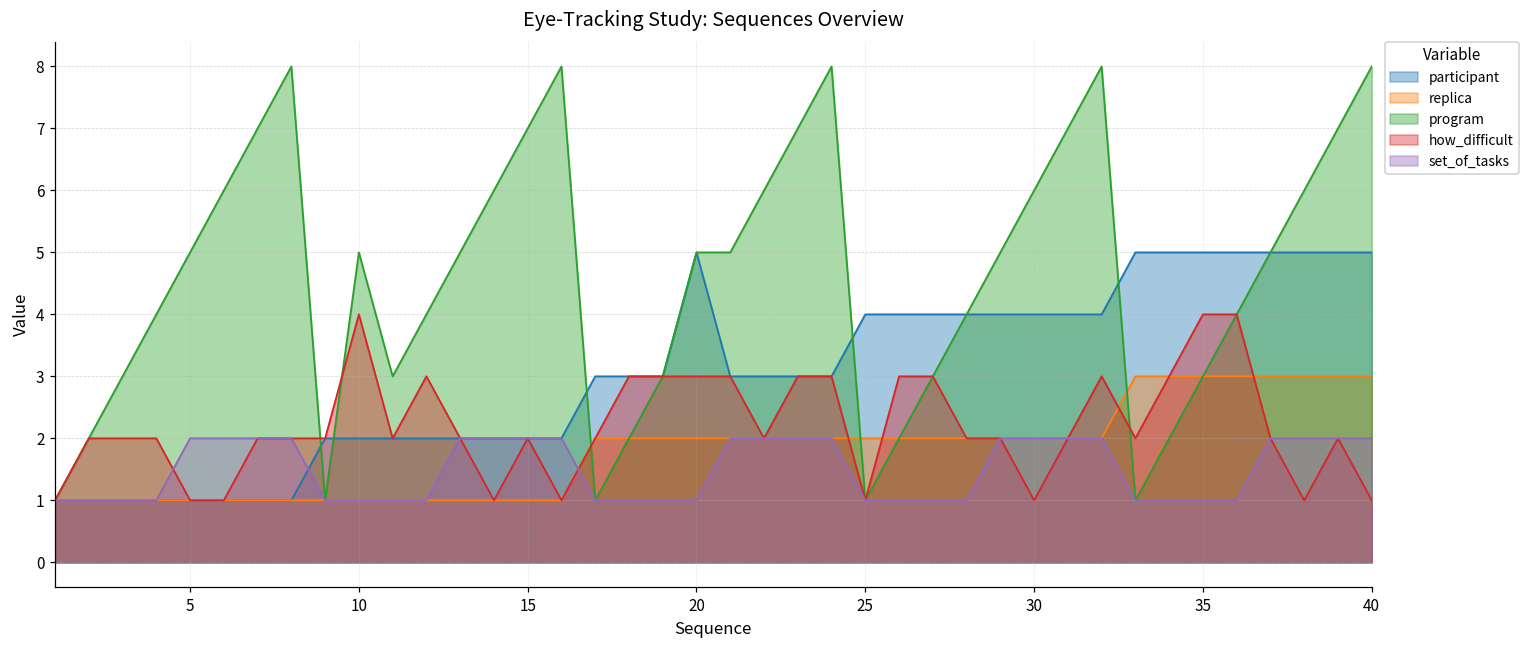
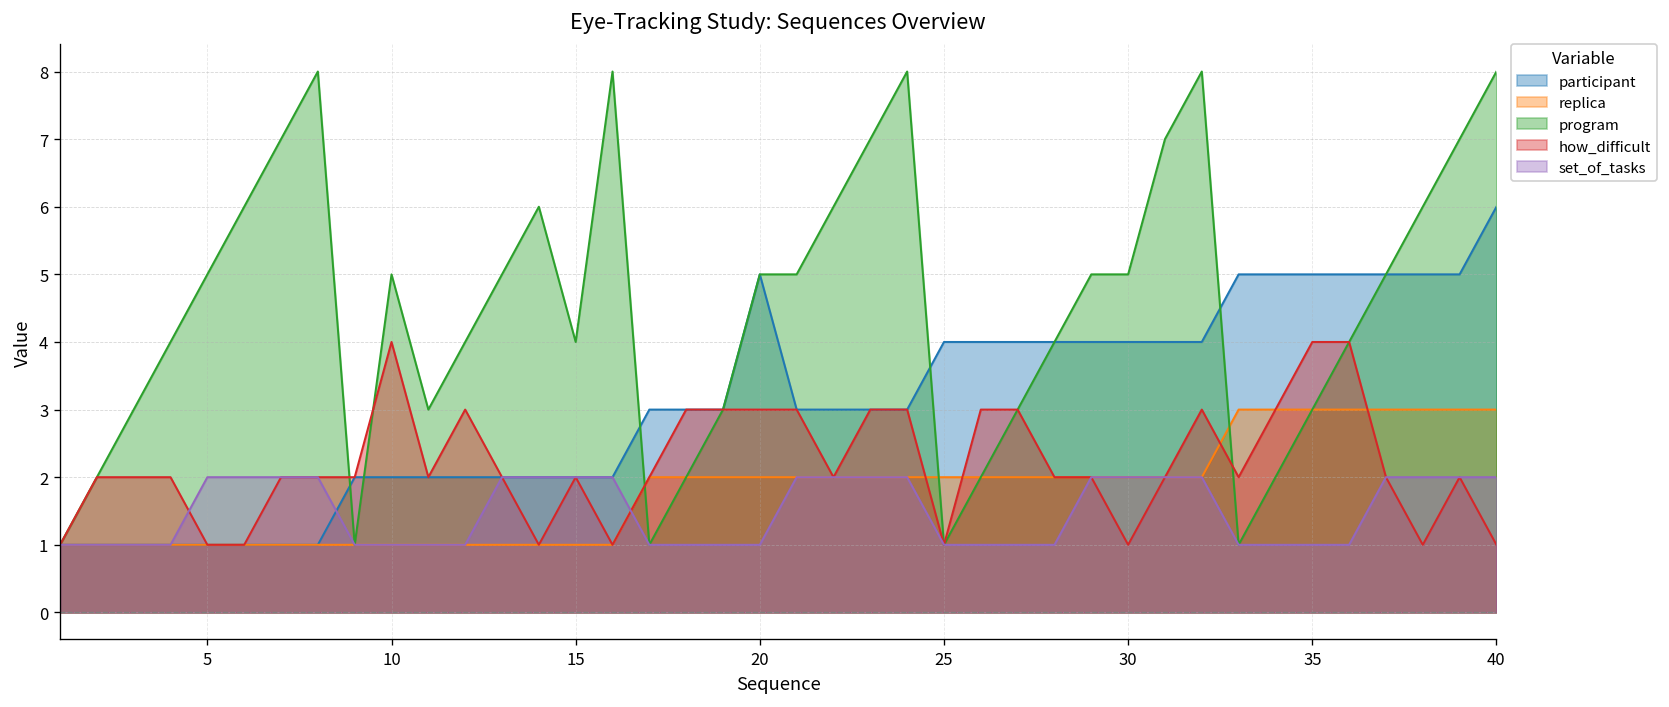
  {
    "participant": {
      "10": 2,
      "25": 4,
      "30": 4,
      "35": 5,
-     "40": 5
+     "40": 6
    },
    "program": {
      "5": 5,
      "10": 5,
-     "15": 7,
-     "30": 6,
+     "15": 4,
+     "30": 5,
      "40": 8
    },
    "set_of_tasks": {
      "5": 2,
      "20": 1,
      "35": 1,
      "40": 2
    }
  }
